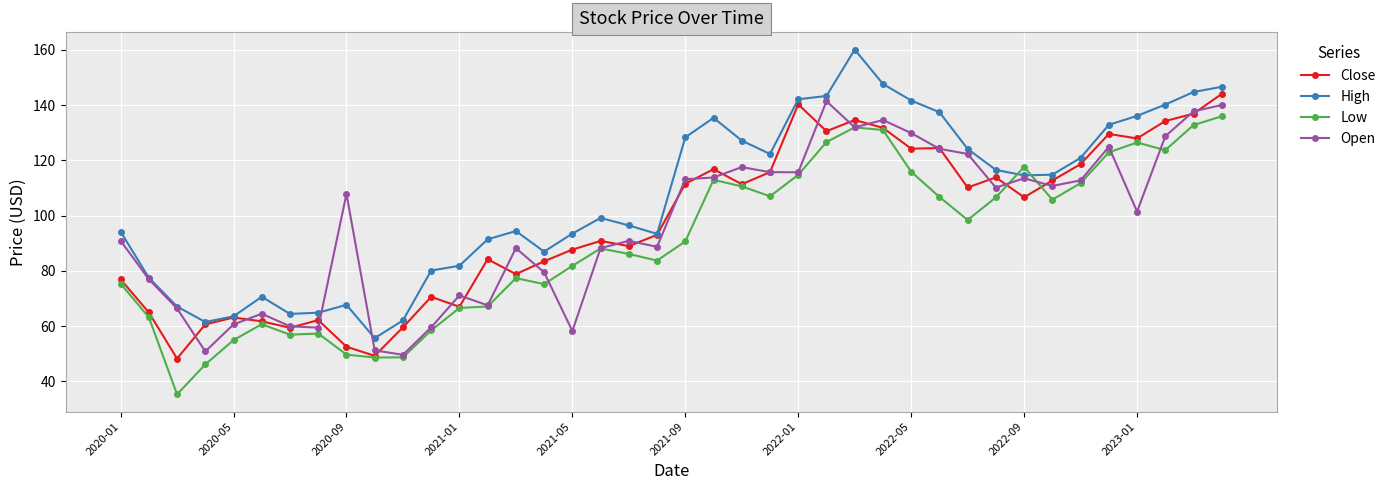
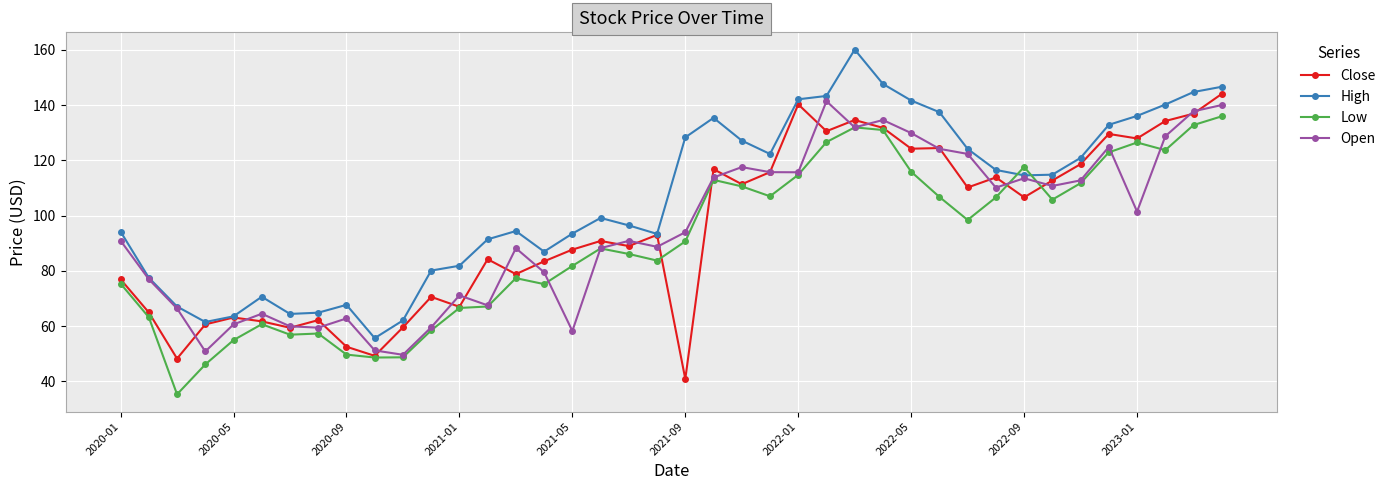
  {
    "Close": {
      "2020-01": 77,
      "2020-09": 53,
      "2021-05": 88,
-     "2021-09": 111,
+     "2021-09": 41,
      "2022-01": 140,
      "2022-05": 124,
      "2022-09": 107,
      "2023-01": 128
    },
    "High": {
      "2020-01": 94,
      "2020-09": 68,
      "2021-01": 82,
      "2021-05": 93,
      "2021-09": 128,
      "2022-01": 142,
      "2022-05": 142,
      "2022-09": 115,
      "2023-01": 136
    },
    "Low": {
      "2020-01": 75,
      "2020-05": 55,
      "2020-09": 50,
      "2021-05": 82,
      "2021-09": 91,
      "2022-05": 116,
      "2022-09": 118,
      "2023-01": 126
    },
    "Open": {
      "2020-01": 91,
      "2020-05": 61,
-     "2020-09": 108,
+     "2020-09": 63,
      "2021-01": 71,
      "2021-05": 58,
-     "2021-09": 113,
+     "2021-09": 94,
      "2022-05": 130,
      "2022-09": 114,
      "2023-01": 101
    }
  }
